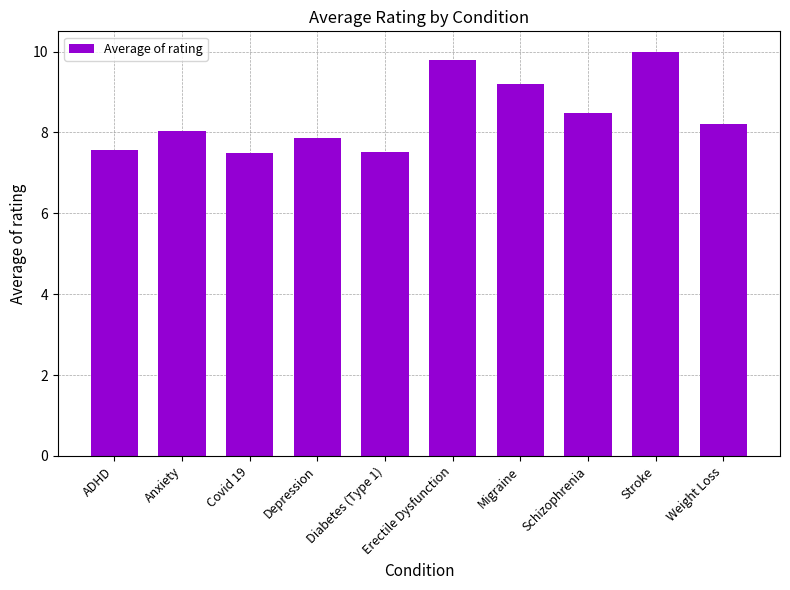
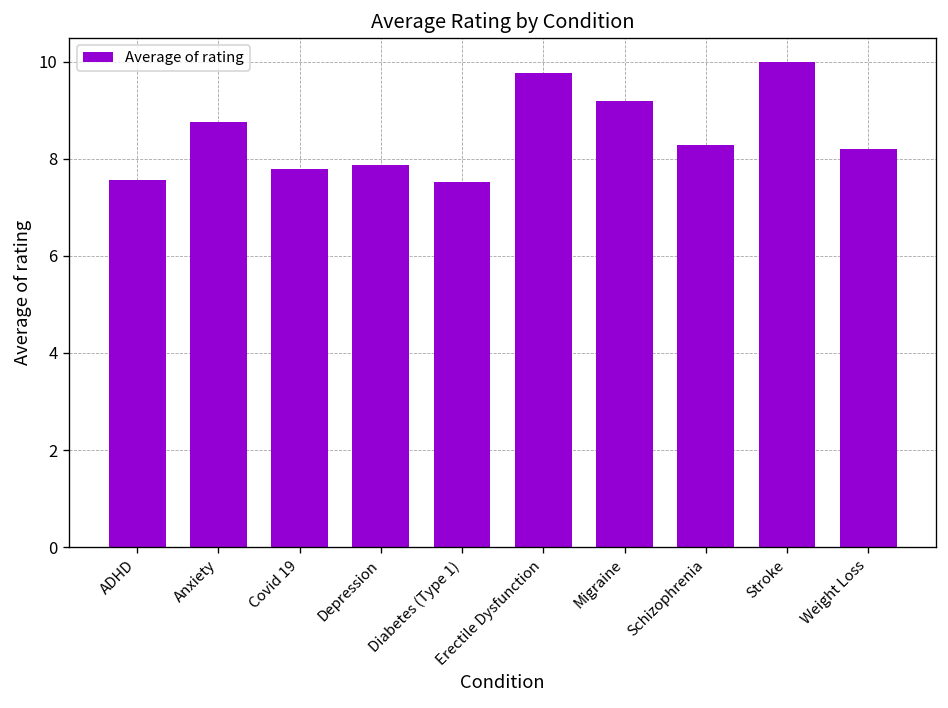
  {
    "ADHD": 7.6,
-   "Anxiety": 8.0,
-   "Covid 19": 7.5,
+   "Anxiety": 8.8,
+   "Covid 19": 7.8,
    "Depression": 7.9,
    "Diabetes (Type 1)": 7.5,
    "Erectile Dysfunction": 9.8,
    "Migraine": 9.2,
-   "Schizophrenia": 8.5,
+   "Schizophrenia": 8.3,
    "Stroke": 10.0,
    "Weight Loss": 8.2
  }
